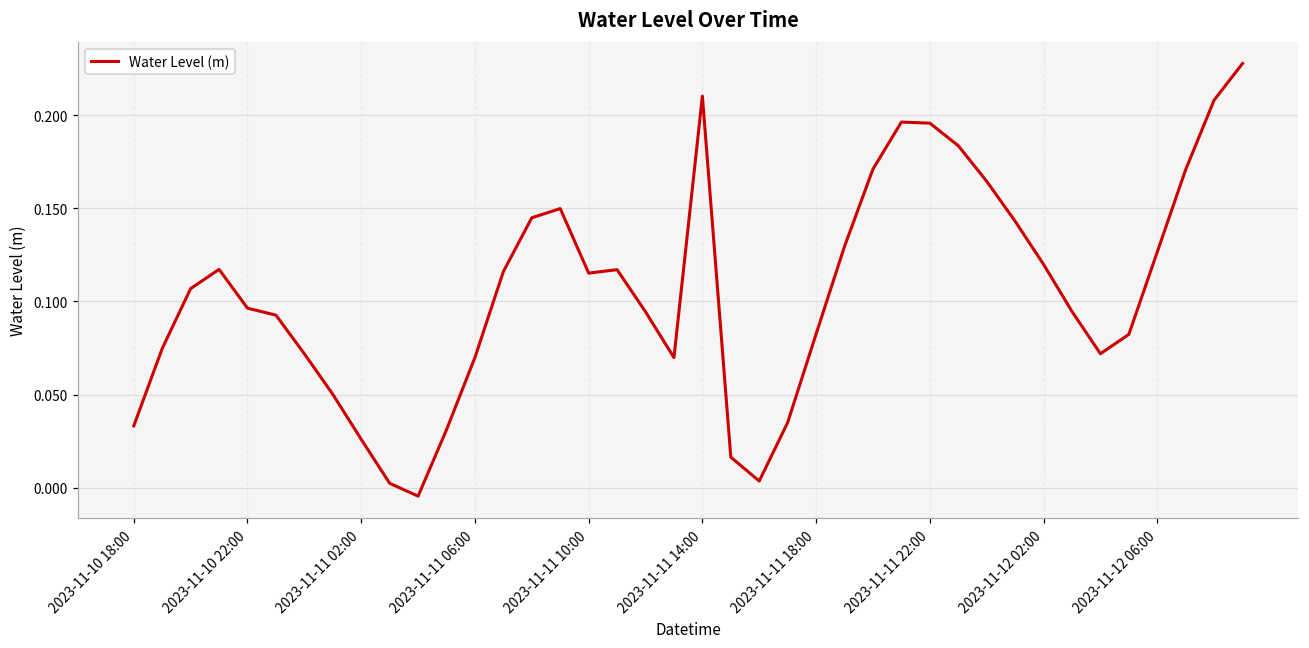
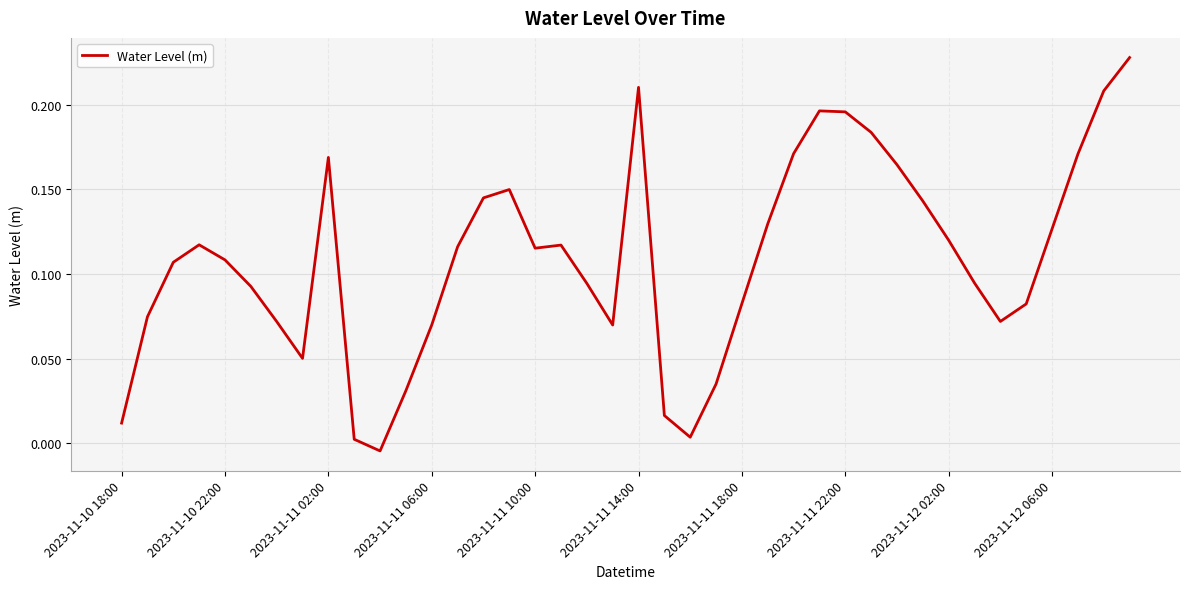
  {
-   "2023-11-10 18:00": 0.033,
-   "2023-11-10 22:00": 0.096,
-   "2023-11-11 02:00": 0.026,
+   "2023-11-10 18:00": 0.012,
+   "2023-11-10 22:00": 0.108,
+   "2023-11-11 02:00": 0.169,
    "2023-11-11 06:00": 0.070,
    "2023-11-11 10:00": 0.115,
    "2023-11-11 14:00": 0.210,
    "2023-11-11 18:00": 0.082,
    "2023-11-11 22:00": 0.196,
    "2023-11-12 02:00": 0.120,
    "2023-11-12 06:00": 0.127
  }
